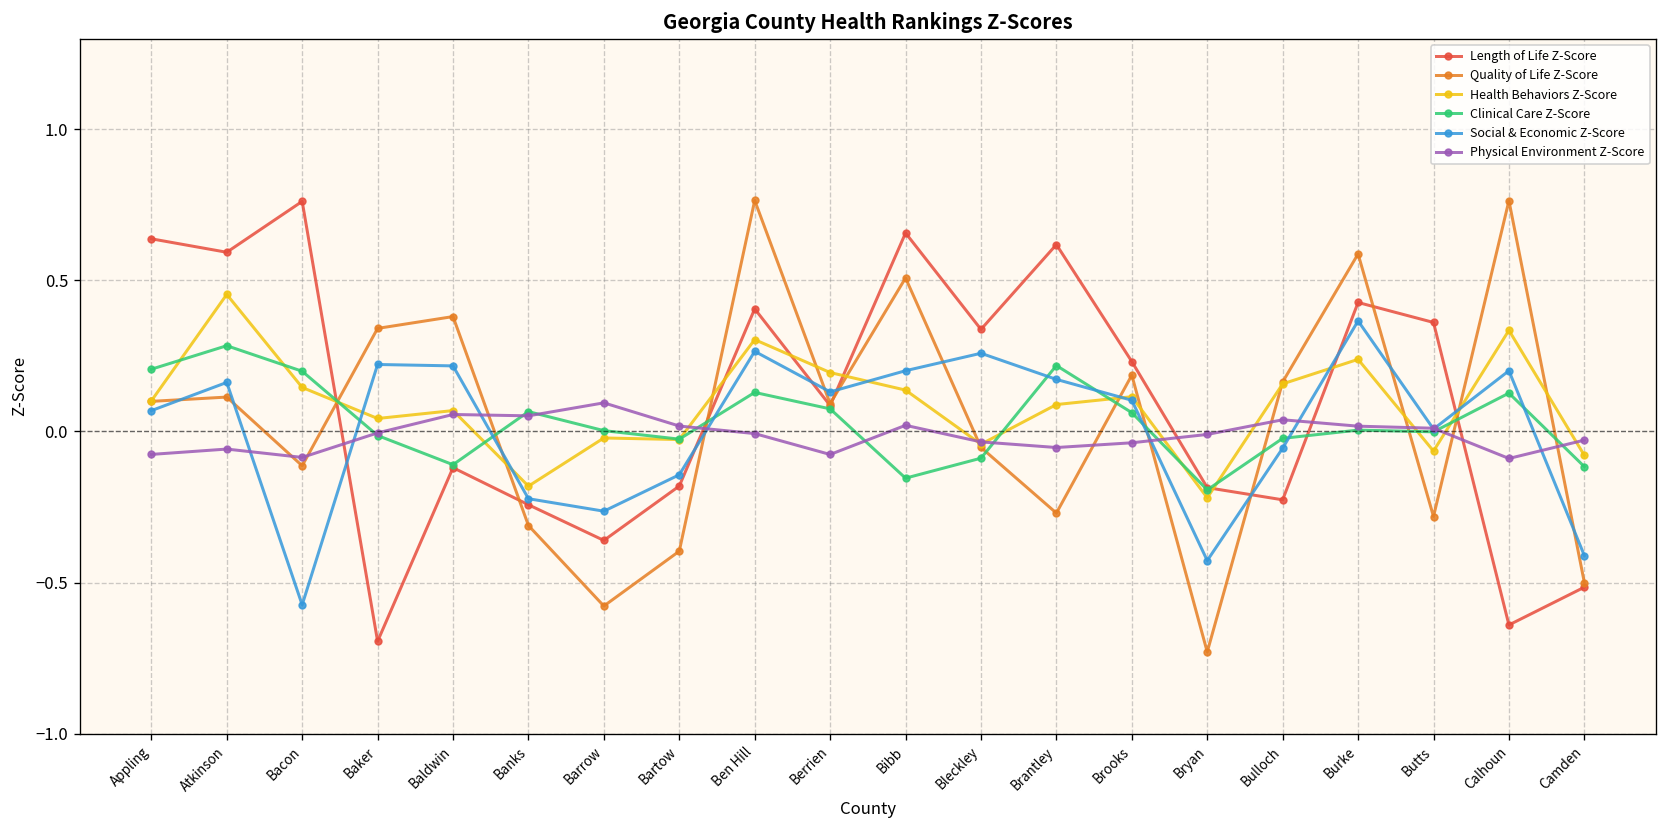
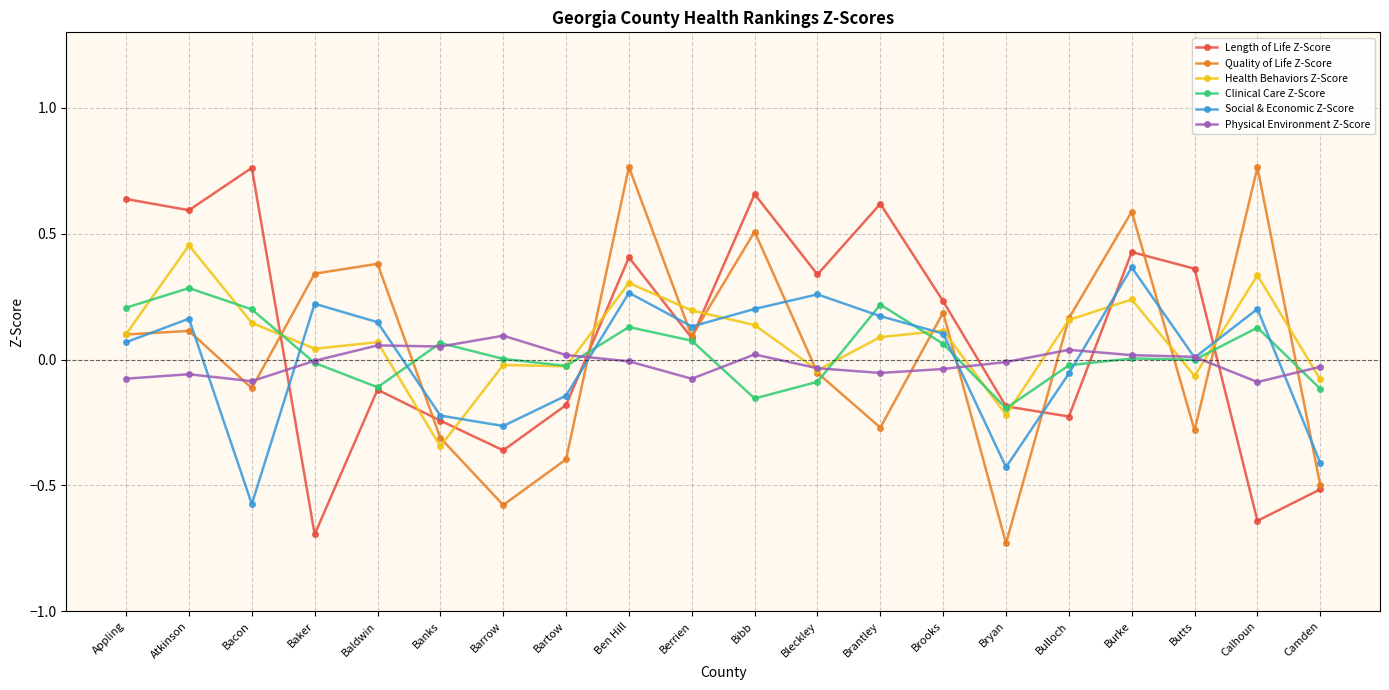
  {
    "Health Behaviors Z-Score": {
      "Atkinson": 0.45,
      "Bacon": 0.15,
      "Baker": 0.04,
      "Baldwin": 0.07,
-     "Banks": -0.18,
+     "Banks": -0.34,
      "Barrow": -0.02,
      "Ben Hill": 0.30,
      "Berrien": 0.20,
      "Bibb": 0.14,
      "Brantley": 0.09,
      "Brooks": 0.12,
      "Bryan": -0.22,
      "Burke": 0.24,
      "Butts": -0.06,
      "Calhoun": 0.33,
      "Camden": -0.08
    },
    "Clinical Care Z-Score": {
      "Appling": 0.21,
      "Atkinson": 0.28,
      "Bacon": 0.20,
      "Banks": 0.07,
      "Barrow": 0.00,
      "Ben Hill": 0.13,
      "Berrien": 0.07,
      "Bibb": -0.15,
      "Bleckley": -0.09,
      "Brantley": 0.22,
      "Brooks": 0.06,
      "Bulloch": -0.02,
      "Burke": 0.00,
      "Calhoun": 0.13,
      "Camden": -0.12
    },
    "Social & Economic Z-Score": {
      "Appling": 0.07,
      "Atkinson": 0.16,
      "Bacon": -0.57,
      "Baker": 0.22,
-     "Baldwin": 0.22,
+     "Baldwin": 0.15,
      "Banks": -0.22,
      "Barrow": -0.26,
      "Bartow": -0.14,
      "Ben Hill": 0.27,
      "Berrien": 0.13,
      "Bibb": 0.20,
      "Bleckley": 0.26,
      "Brantley": 0.17,
      "Brooks": 0.10,
      "Bryan": -0.43,
      "Bulloch": -0.06,
      "Burke": 0.37,
      "Calhoun": 0.20,
      "Camden": -0.41
    },
    "Physical Environment Z-Score": {
      "Appling": -0.08,
      "Atkinson": -0.06,
      "Bacon": -0.09,
      "Baldwin": 0.06,
      "Banks": 0.05,
      "Barrow": 0.09,
      "Bartow": 0.02,
      "Ben Hill": -0.01,
      "Berrien": -0.08,
      "Bibb": 0.02,
      "Brantley": -0.05,
      "Brooks": -0.04,
      "Bryan": -0.01,
      "Bulloch": 0.04,
      "Burke": 0.02,
      "Calhoun": -0.09,
      "Camden": -0.03
    }
  }
